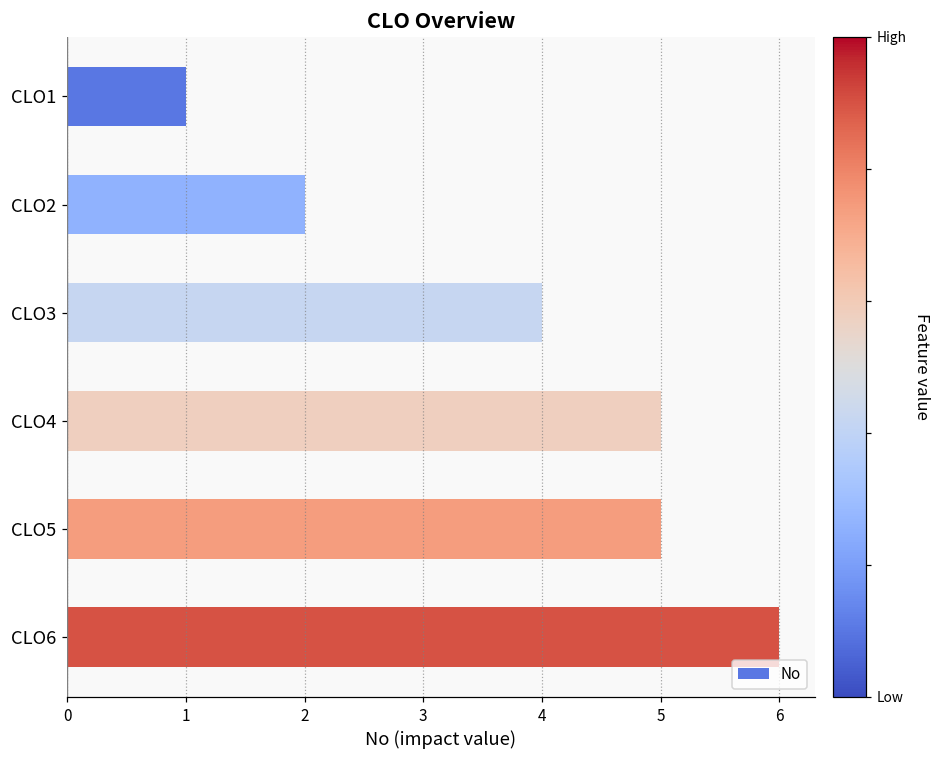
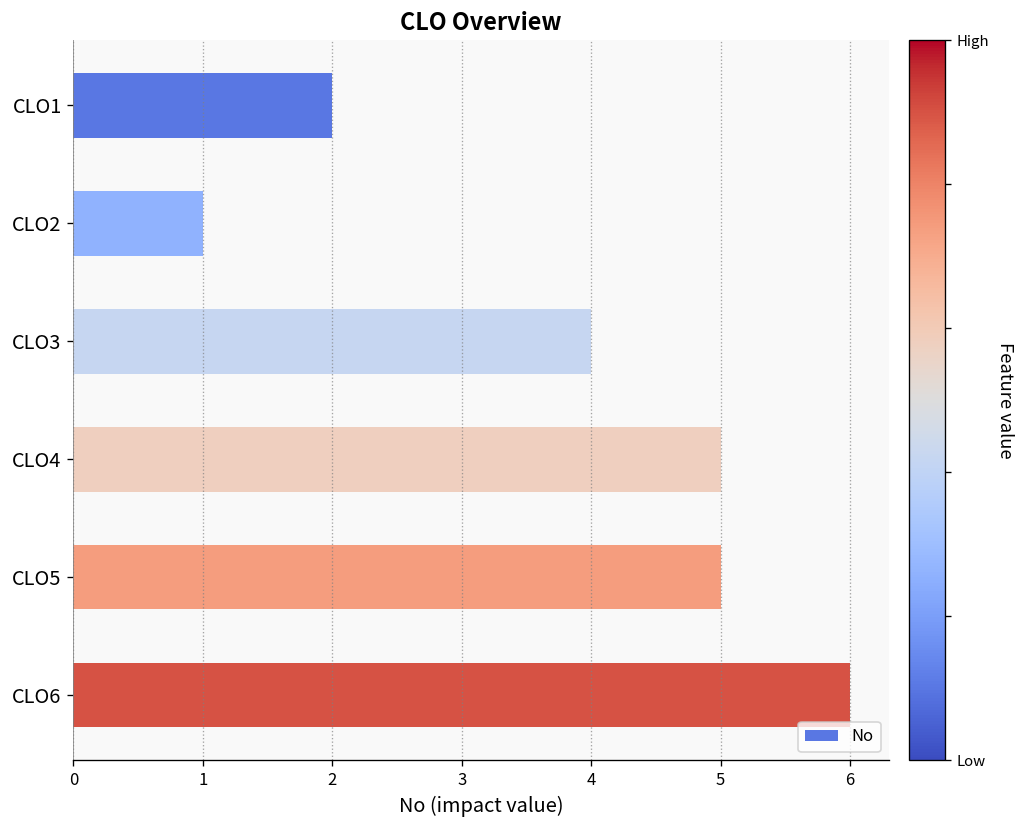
  {
-   "CLO1": 1,
-   "CLO2": 2,
+   "CLO1": 2,
+   "CLO2": 1,
    "CLO3": 4,
    "CLO4": 5,
    "CLO5": 5,
    "CLO6": 6
  }
